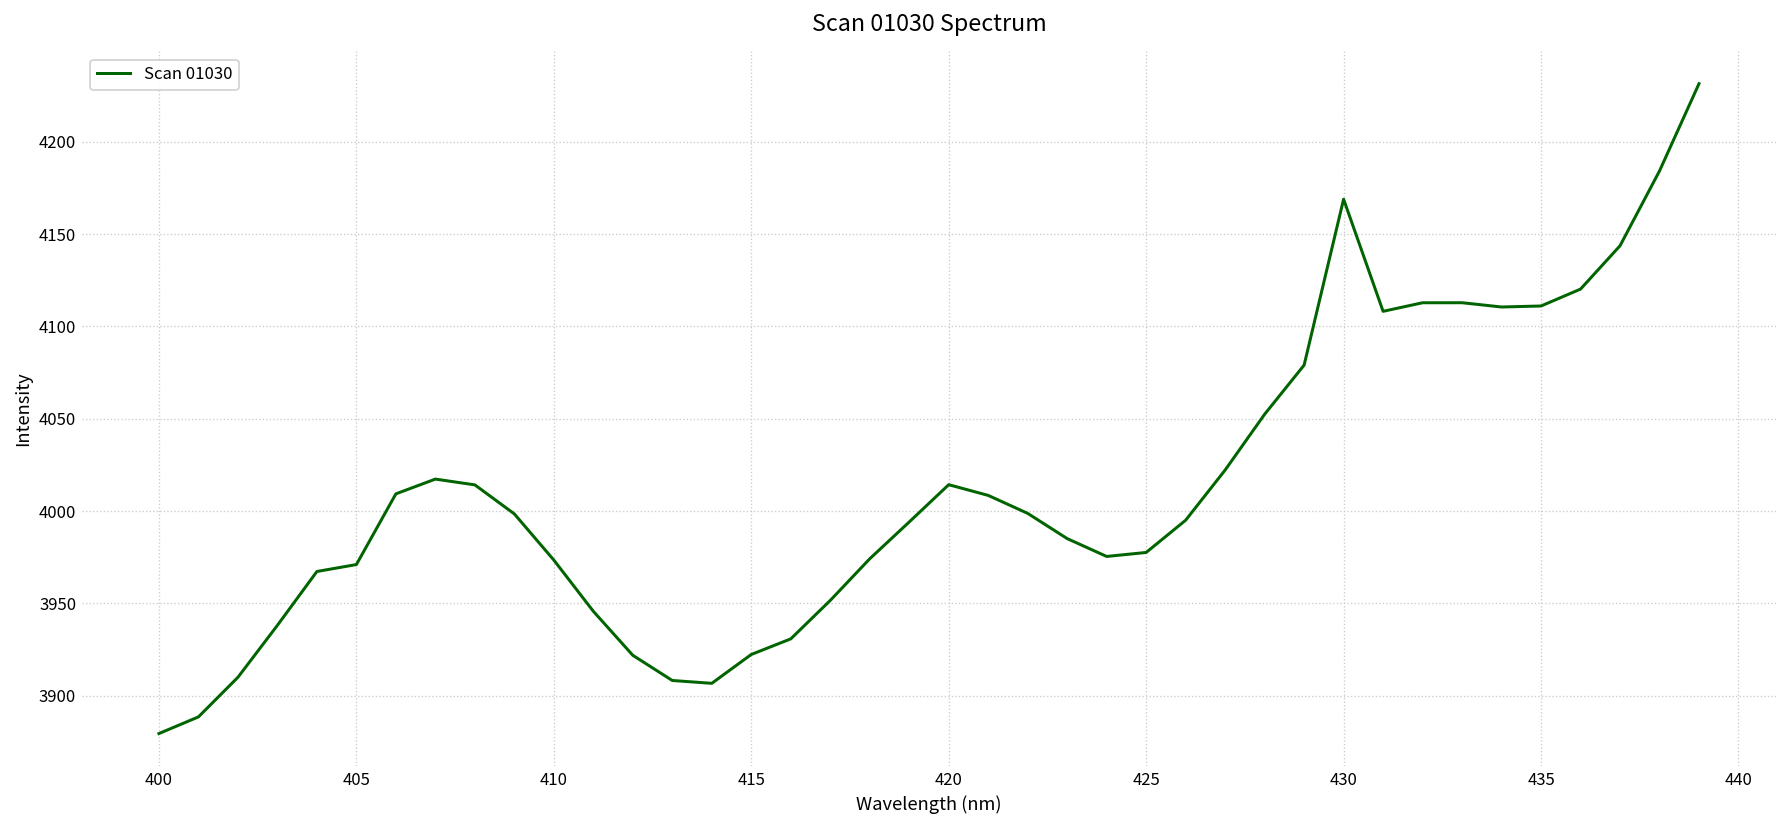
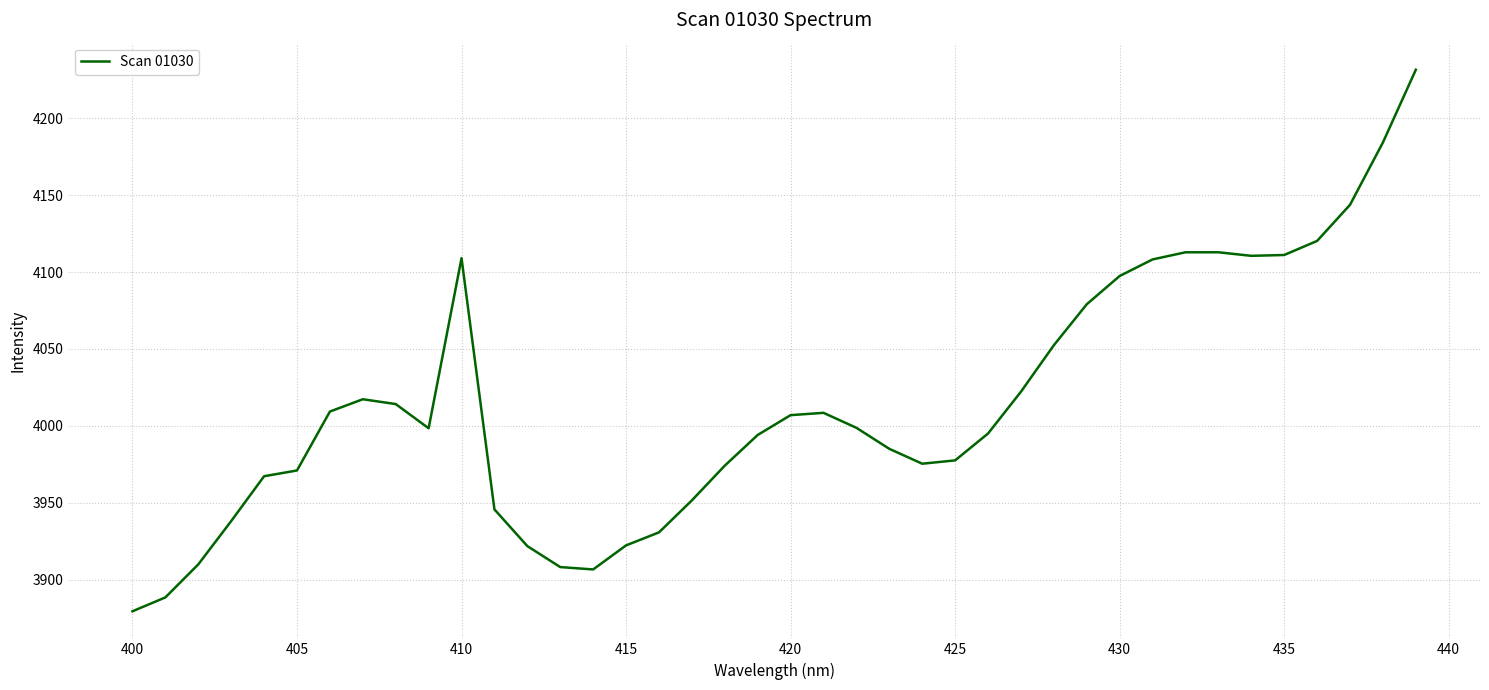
  {
    "400": 3879,
    "405": 3971,
-   "410": 3973,
+   "410": 4109,
    "415": 3922,
-   "420": 4014,
+   "420": 4007,
    "425": 3978,
-   "430": 4169,
+   "430": 4097,
    "435": 4111
  }
